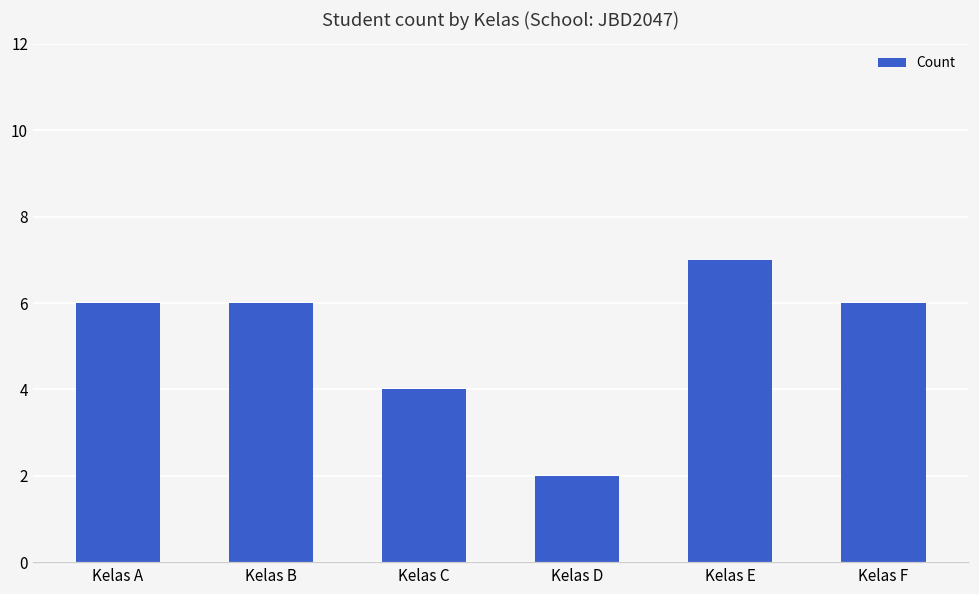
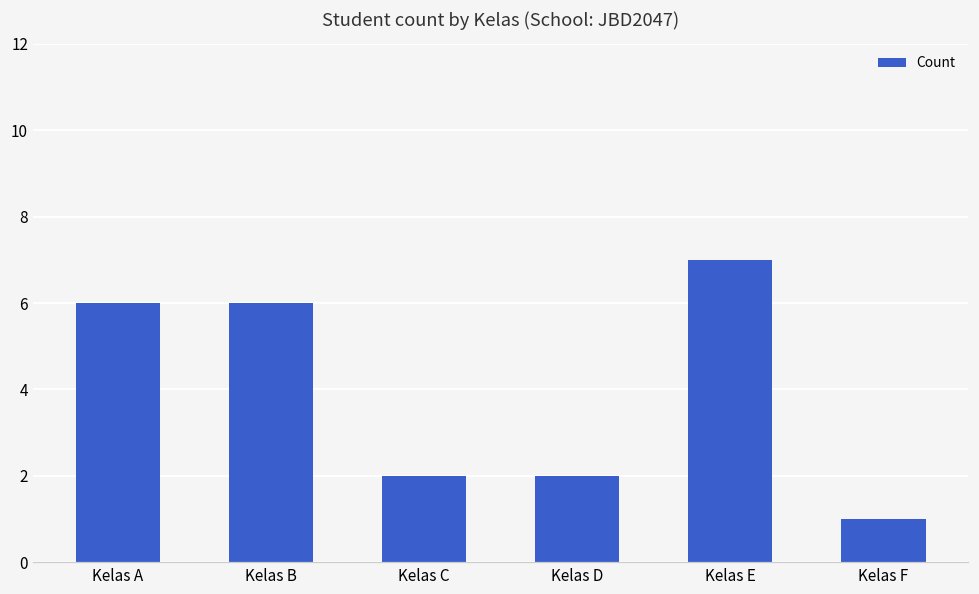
  {
    "Kelas A": 6,
    "Kelas B": 6,
-   "Kelas C": 4,
+   "Kelas C": 2,
    "Kelas D": 2,
    "Kelas E": 7,
-   "Kelas F": 6
+   "Kelas F": 1
  }
